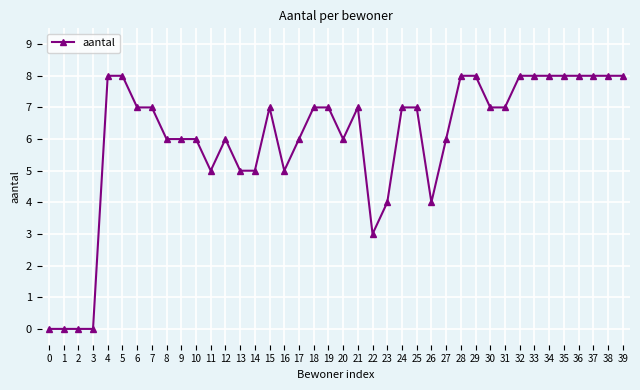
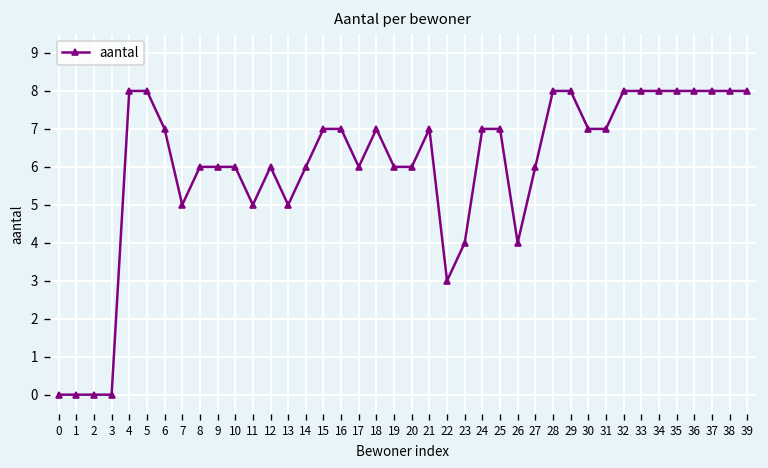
  {
    "0": 0,
    "1": 0,
    "2": 0,
    "3": 0,
    "4": 8,
    "5": 8,
    "6": 7,
-   "7": 7,
+   "7": 5,
    "8": 6,
    "9": 6,
    "10": 6,
    "11": 5,
    "12": 6,
    "13": 5,
-   "14": 5,
+   "14": 6,
    "15": 7,
-   "16": 5,
+   "16": 7,
    "17": 6,
    "18": 7,
-   "19": 7,
+   "19": 6,
    "20": 6,
    "21": 7,
    "22": 3,
    "23": 4,
    "24": 7,
    "25": 7,
    "26": 4,
    "27": 6,
    "28": 8,
    "29": 8,
    "30": 7,
    "31": 7,
    "32": 8,
    "33": 8,
    "34": 8,
    "35": 8,
    "36": 8,
    "37": 8,
    "38": 8,
    "39": 8
  }
